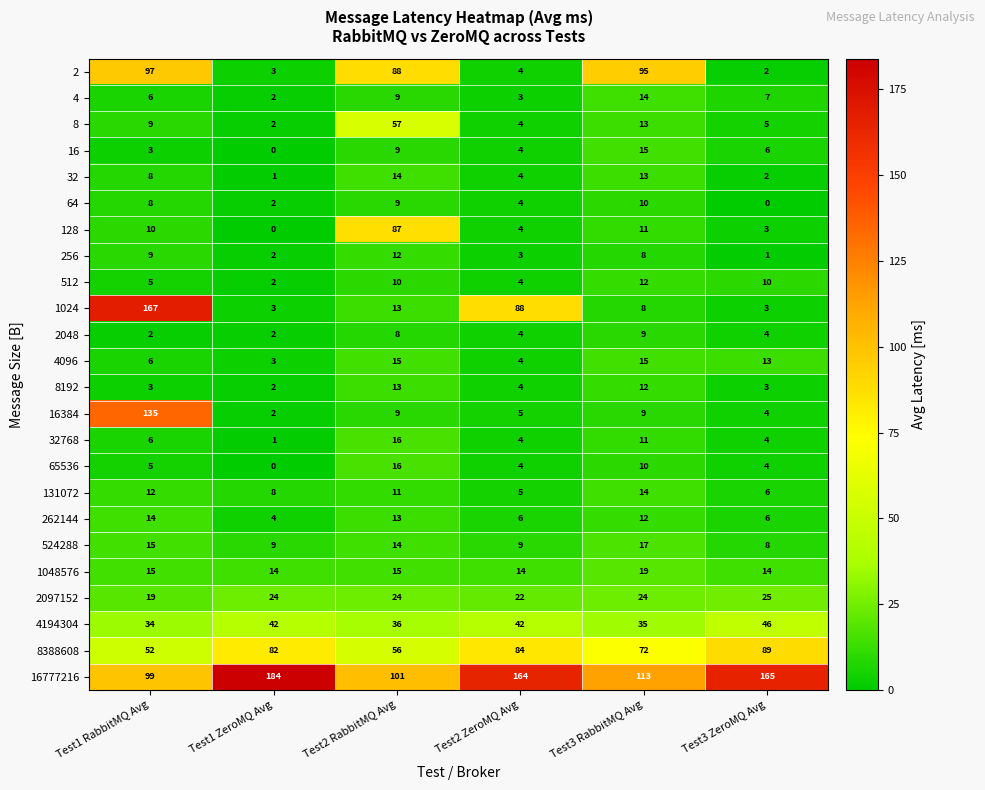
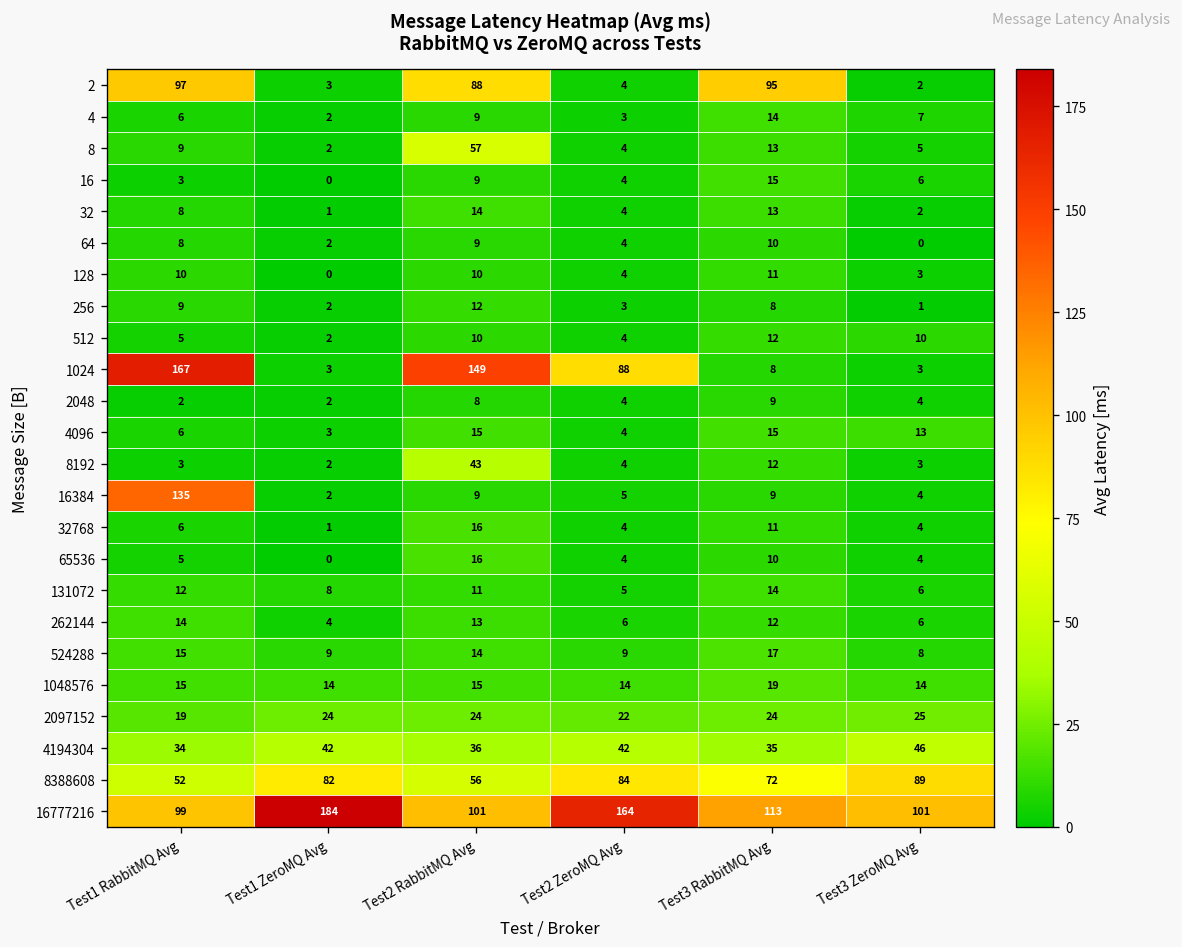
  {
    "2": {
      "Test1 RabbitMQ Avg": 97,
      "Test1 ZeroMQ Avg": 3,
      "Test2 RabbitMQ Avg": 88,
      "Test2 ZeroMQ Avg": 4,
      "Test3 RabbitMQ Avg": 95,
      "Test3 ZeroMQ Avg": 2
    },
    "4": {
      "Test1 RabbitMQ Avg": 6,
      "Test1 ZeroMQ Avg": 2,
      "Test2 RabbitMQ Avg": 9,
      "Test2 ZeroMQ Avg": 3,
      "Test3 RabbitMQ Avg": 14,
      "Test3 ZeroMQ Avg": 7
    },
    "8": {
      "Test1 RabbitMQ Avg": 9,
      "Test1 ZeroMQ Avg": 2,
      "Test2 RabbitMQ Avg": 57,
      "Test2 ZeroMQ Avg": 4,
      "Test3 RabbitMQ Avg": 13,
      "Test3 ZeroMQ Avg": 5
    },
    "16": {
      "Test1 RabbitMQ Avg": 3,
      "Test1 ZeroMQ Avg": 0,
      "Test2 RabbitMQ Avg": 9,
      "Test2 ZeroMQ Avg": 4,
      "Test3 RabbitMQ Avg": 15,
      "Test3 ZeroMQ Avg": 6
    },
    "32": {
      "Test1 RabbitMQ Avg": 8,
      "Test1 ZeroMQ Avg": 1,
      "Test2 RabbitMQ Avg": 14,
      "Test2 ZeroMQ Avg": 4,
      "Test3 RabbitMQ Avg": 13,
      "Test3 ZeroMQ Avg": 2
    },
    "64": {
      "Test1 RabbitMQ Avg": 8,
      "Test1 ZeroMQ Avg": 2,
      "Test2 RabbitMQ Avg": 9,
      "Test2 ZeroMQ Avg": 4,
      "Test3 RabbitMQ Avg": 10,
      "Test3 ZeroMQ Avg": 0
    },
    "128": {
      "Test1 RabbitMQ Avg": 10,
      "Test1 ZeroMQ Avg": 0,
-     "Test2 RabbitMQ Avg": 87,
+     "Test2 RabbitMQ Avg": 10,
      "Test2 ZeroMQ Avg": 4,
      "Test3 RabbitMQ Avg": 11,
      "Test3 ZeroMQ Avg": 3
    },
    "256": {
      "Test1 RabbitMQ Avg": 9,
      "Test1 ZeroMQ Avg": 2,
      "Test2 RabbitMQ Avg": 12,
      "Test2 ZeroMQ Avg": 3,
      "Test3 RabbitMQ Avg": 8,
      "Test3 ZeroMQ Avg": 1
    },
    "512": {
      "Test1 RabbitMQ Avg": 5,
      "Test1 ZeroMQ Avg": 2,
      "Test2 RabbitMQ Avg": 10,
      "Test2 ZeroMQ Avg": 4,
      "Test3 RabbitMQ Avg": 12,
      "Test3 ZeroMQ Avg": 10
    },
    "1024": {
      "Test1 RabbitMQ Avg": 167,
      "Test1 ZeroMQ Avg": 3,
-     "Test2 RabbitMQ Avg": 13,
+     "Test2 RabbitMQ Avg": 149,
      "Test2 ZeroMQ Avg": 88,
      "Test3 RabbitMQ Avg": 8,
      "Test3 ZeroMQ Avg": 3
    },
    "2048": {
      "Test1 RabbitMQ Avg": 2,
      "Test1 ZeroMQ Avg": 2,
      "Test2 RabbitMQ Avg": 8,
      "Test2 ZeroMQ Avg": 4,
      "Test3 RabbitMQ Avg": 9,
      "Test3 ZeroMQ Avg": 4
    },
    "4096": {
      "Test1 RabbitMQ Avg": 6,
      "Test1 ZeroMQ Avg": 3,
      "Test2 RabbitMQ Avg": 15,
      "Test2 ZeroMQ Avg": 4,
      "Test3 RabbitMQ Avg": 15,
      "Test3 ZeroMQ Avg": 13
    },
    "8192": {
      "Test1 RabbitMQ Avg": 3,
      "Test1 ZeroMQ Avg": 2,
-     "Test2 RabbitMQ Avg": 13,
+     "Test2 RabbitMQ Avg": 43,
      "Test2 ZeroMQ Avg": 4,
      "Test3 RabbitMQ Avg": 12,
      "Test3 ZeroMQ Avg": 3
    },
    "16384": {
      "Test1 RabbitMQ Avg": 135,
      "Test1 ZeroMQ Avg": 2,
      "Test2 RabbitMQ Avg": 9,
      "Test2 ZeroMQ Avg": 5,
      "Test3 RabbitMQ Avg": 9,
      "Test3 ZeroMQ Avg": 4
    },
    "32768": {
      "Test1 RabbitMQ Avg": 6,
      "Test1 ZeroMQ Avg": 1,
      "Test2 RabbitMQ Avg": 16,
      "Test2 ZeroMQ Avg": 4,
      "Test3 RabbitMQ Avg": 11,
      "Test3 ZeroMQ Avg": 4
    },
    "65536": {
      "Test1 RabbitMQ Avg": 5,
      "Test1 ZeroMQ Avg": 0,
      "Test2 RabbitMQ Avg": 16,
      "Test2 ZeroMQ Avg": 4,
      "Test3 RabbitMQ Avg": 10,
      "Test3 ZeroMQ Avg": 4
    },
    "131072": {
      "Test1 RabbitMQ Avg": 12,
      "Test1 ZeroMQ Avg": 8,
      "Test2 RabbitMQ Avg": 11,
      "Test2 ZeroMQ Avg": 5,
      "Test3 RabbitMQ Avg": 14,
      "Test3 ZeroMQ Avg": 6
    },
    "262144": {
      "Test1 RabbitMQ Avg": 14,
      "Test1 ZeroMQ Avg": 4,
      "Test2 RabbitMQ Avg": 13,
      "Test2 ZeroMQ Avg": 6,
      "Test3 RabbitMQ Avg": 12,
      "Test3 ZeroMQ Avg": 6
    },
    "524288": {
      "Test1 RabbitMQ Avg": 15,
      "Test1 ZeroMQ Avg": 9,
      "Test2 RabbitMQ Avg": 14,
      "Test2 ZeroMQ Avg": 9,
      "Test3 RabbitMQ Avg": 17,
      "Test3 ZeroMQ Avg": 8
    },
    "1048576": {
      "Test1 RabbitMQ Avg": 15,
      "Test1 ZeroMQ Avg": 14,
      "Test2 RabbitMQ Avg": 15,
      "Test2 ZeroMQ Avg": 14,
      "Test3 RabbitMQ Avg": 19,
      "Test3 ZeroMQ Avg": 14
    },
    "2097152": {
      "Test1 RabbitMQ Avg": 19,
      "Test1 ZeroMQ Avg": 24,
      "Test2 RabbitMQ Avg": 24,
      "Test2 ZeroMQ Avg": 22,
      "Test3 RabbitMQ Avg": 24,
      "Test3 ZeroMQ Avg": 25
    },
    "4194304": {
      "Test1 RabbitMQ Avg": 34,
      "Test1 ZeroMQ Avg": 42,
      "Test2 RabbitMQ Avg": 36,
      "Test2 ZeroMQ Avg": 42,
      "Test3 RabbitMQ Avg": 35,
      "Test3 ZeroMQ Avg": 46
    },
    "8388608": {
      "Test1 RabbitMQ Avg": 52,
      "Test1 ZeroMQ Avg": 82,
      "Test2 RabbitMQ Avg": 56,
      "Test2 ZeroMQ Avg": 84,
      "Test3 RabbitMQ Avg": 72,
      "Test3 ZeroMQ Avg": 89
    },
    "16777216": {
      "Test1 RabbitMQ Avg": 99,
      "Test1 ZeroMQ Avg": 184,
      "Test2 RabbitMQ Avg": 101,
      "Test2 ZeroMQ Avg": 164,
      "Test3 RabbitMQ Avg": 113,
-     "Test3 ZeroMQ Avg": 165
+     "Test3 ZeroMQ Avg": 101
    }
  }
